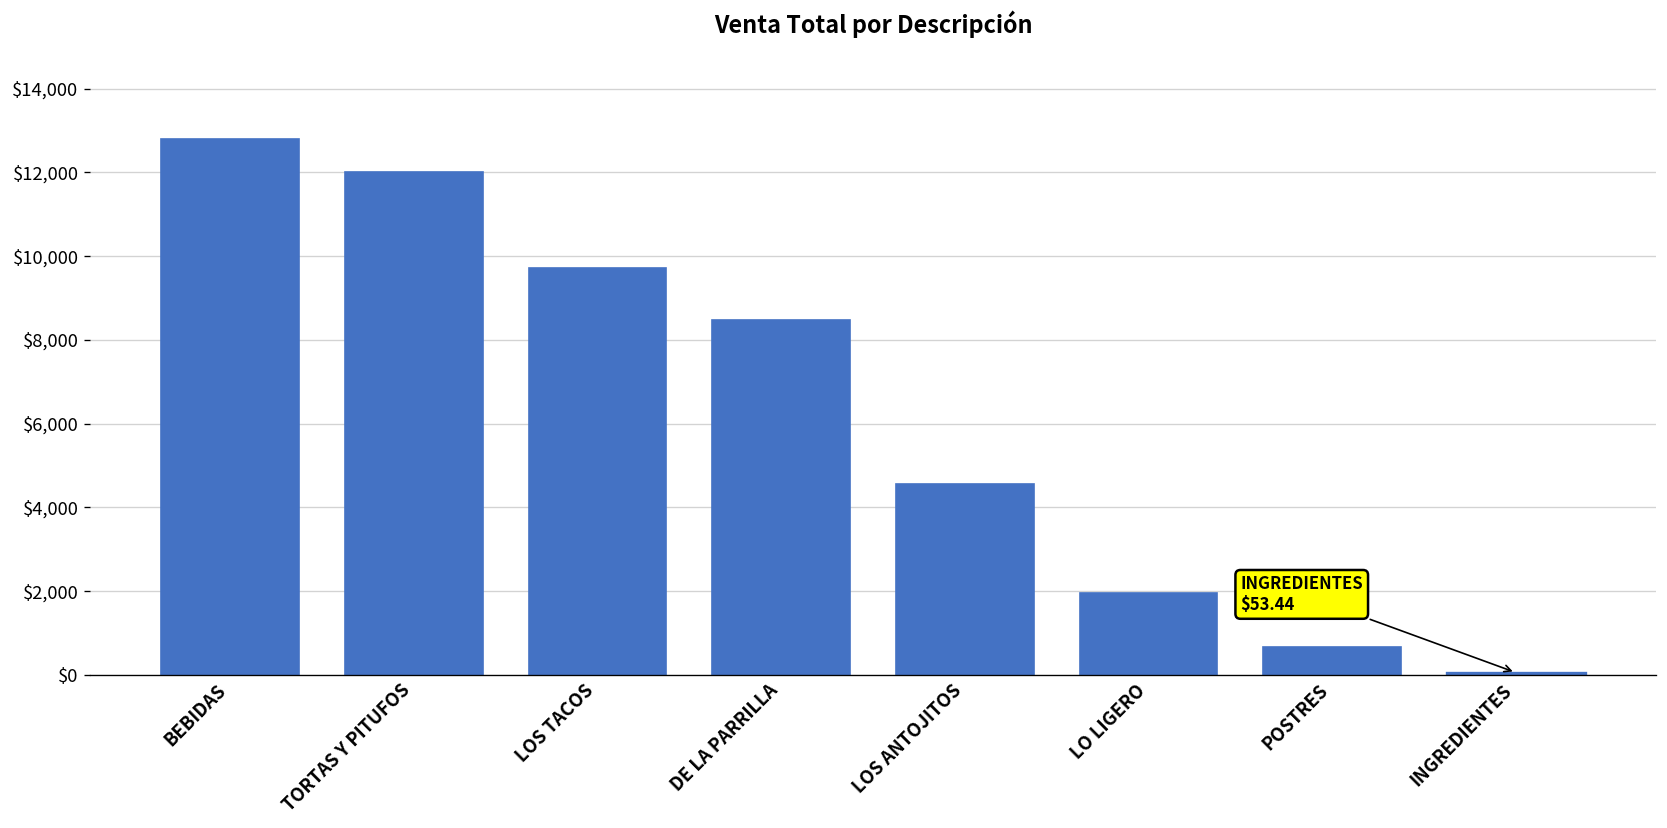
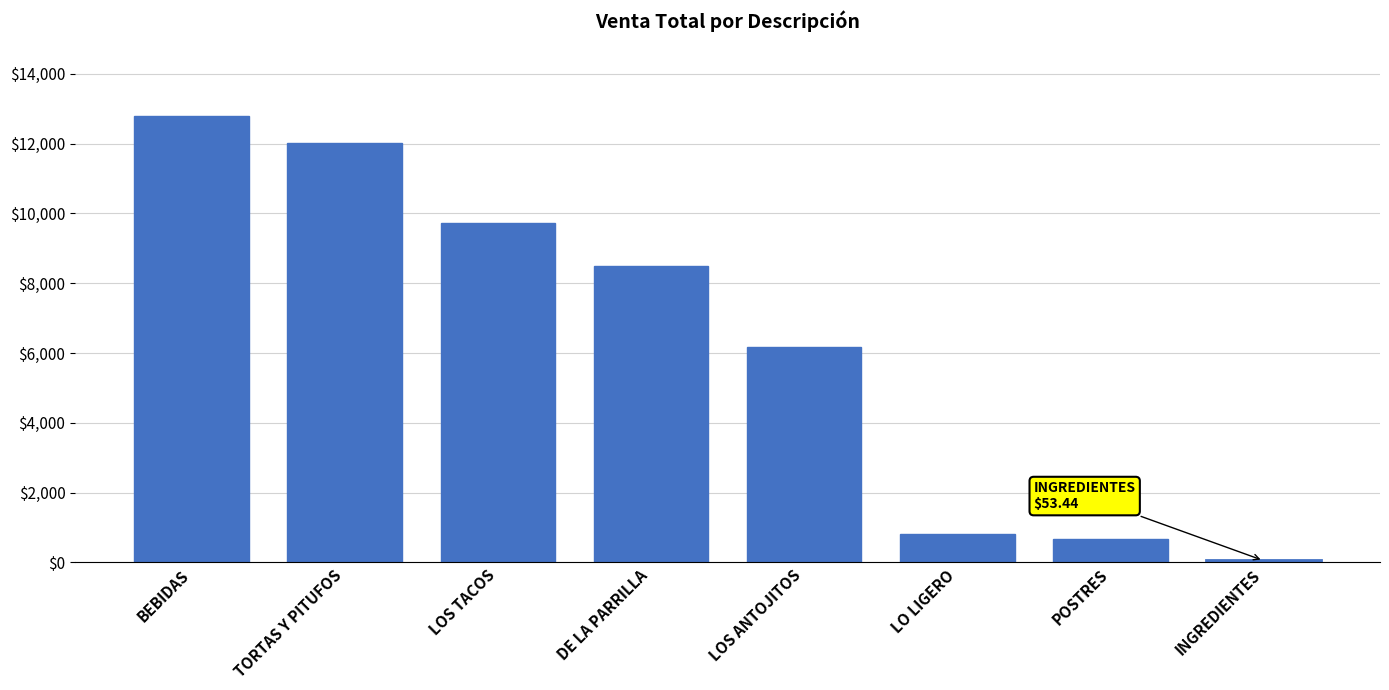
  {
    "BEBIDAS": "$12,800",
    "TORTAS Y PITUFOS": "$12,000",
    "LOS TACOS": "$9,700",
    "DE LA PARRILLA": "$8,500",
-   "LOS ANTOJITOS": "$4,600",
-   "LO LIGERO": "$1,900"
+   "LOS ANTOJITOS": "$6,200",
+   "LO LIGERO": "$800"
  }
